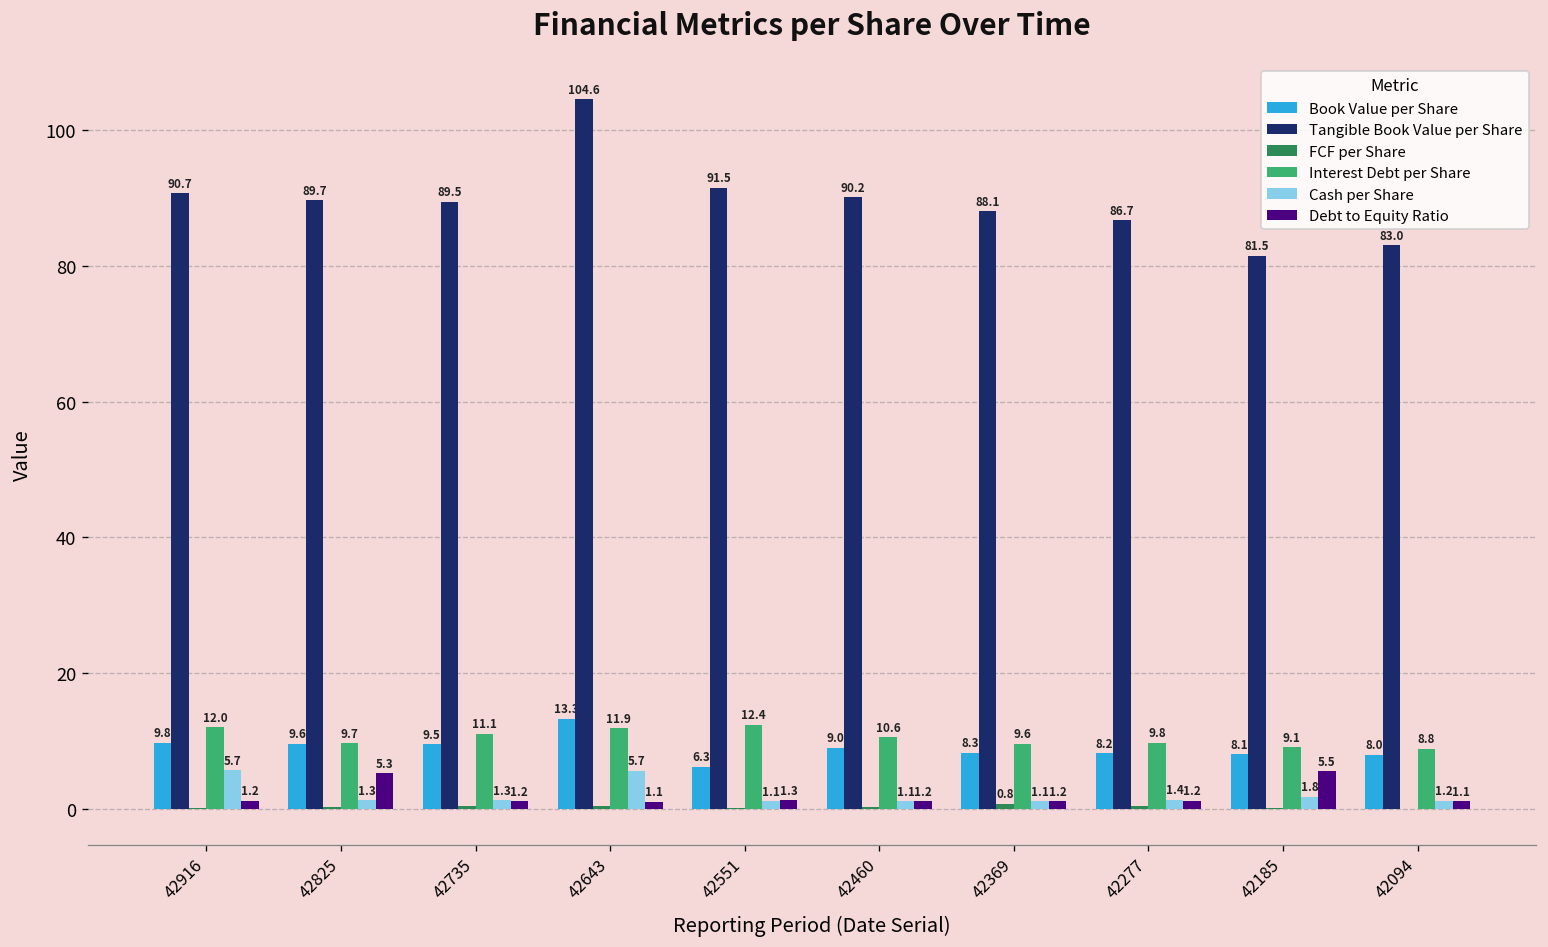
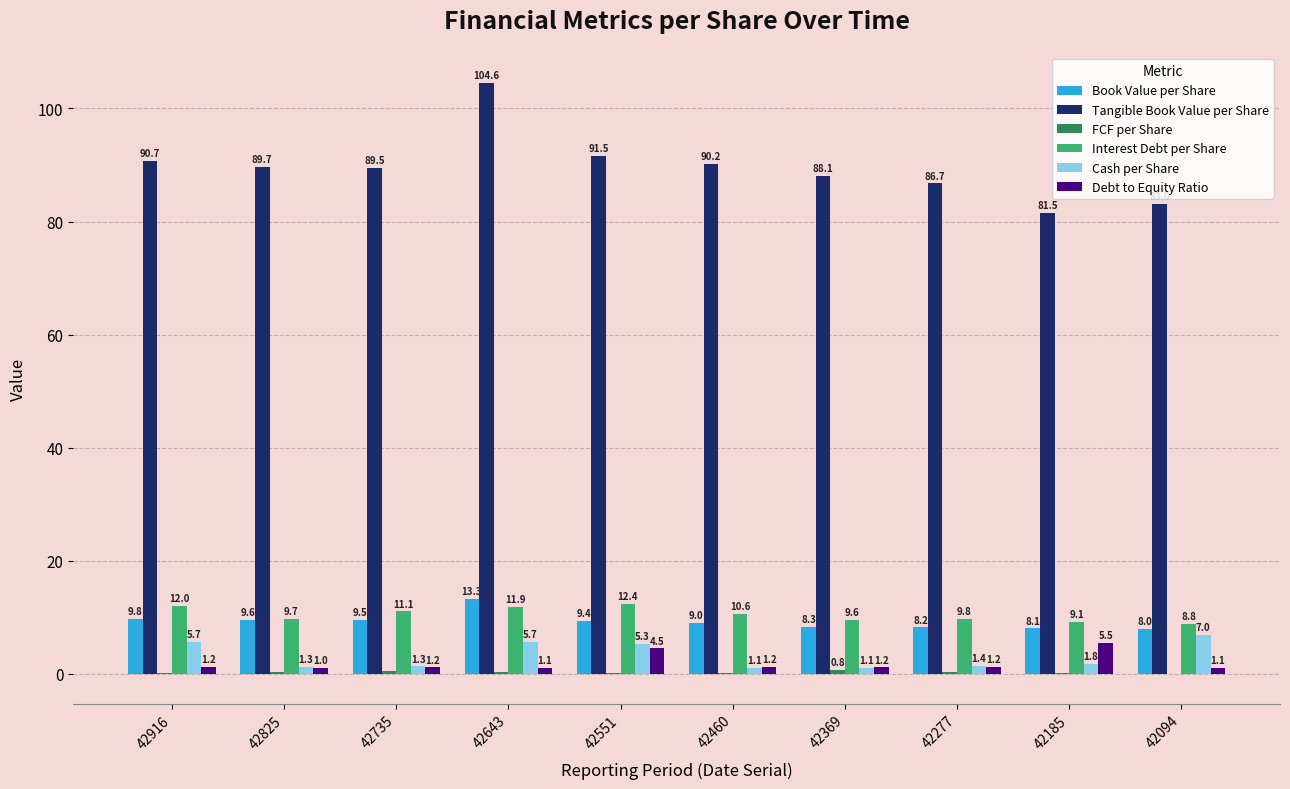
  {
    "Book Value per Share": {
      "42916": 9.8,
      "42825": 9.6,
      "42735": 9.5,
      "42643": 13.3,
-     "42551": 6.3,
+     "42551": 9.4,
      "42460": 9.0,
      "42369": 8.3,
      "42277": 8.2,
      "42185": 8.1,
      "42094": 8.0
    },
    "Tangible Book Value per Share": {
      "42916": 90.7,
      "42825": 89.7,
      "42735": 89.5,
      "42643": 104.6,
      "42551": 91.5,
      "42460": 90.2,
      "42369": 88.1,
      "42277": 86.7,
      "42185": 81.5
    },
    "Cash per Share": {
      "42916": 5.7,
      "42825": 1.3,
      "42735": 1.3,
      "42643": 5.7,
-     "42551": 1.1,
+     "42551": 5.3,
      "42460": 1.1,
      "42369": 1.1,
      "42277": 1.4,
      "42185": 1.8,
-     "42094": 1.2
+     "42094": 7.0
    },
    "Debt to Equity Ratio": {
      "42916": 1.2,
-     "42825": 5.3,
+     "42825": 1.0,
      "42735": 1.2,
      "42643": 1.1,
-     "42551": 1.3,
+     "42551": 4.5,
      "42460": 1.2,
      "42369": 1.2,
      "42277": 1.2,
      "42185": 5.5,
      "42094": 1.1
    }
  }
